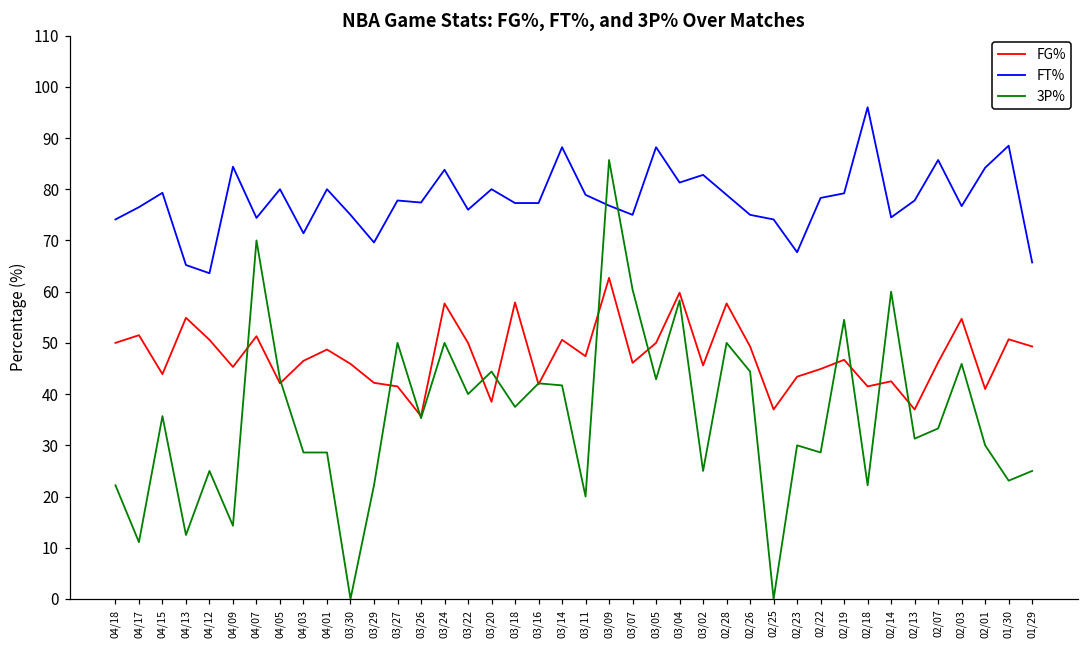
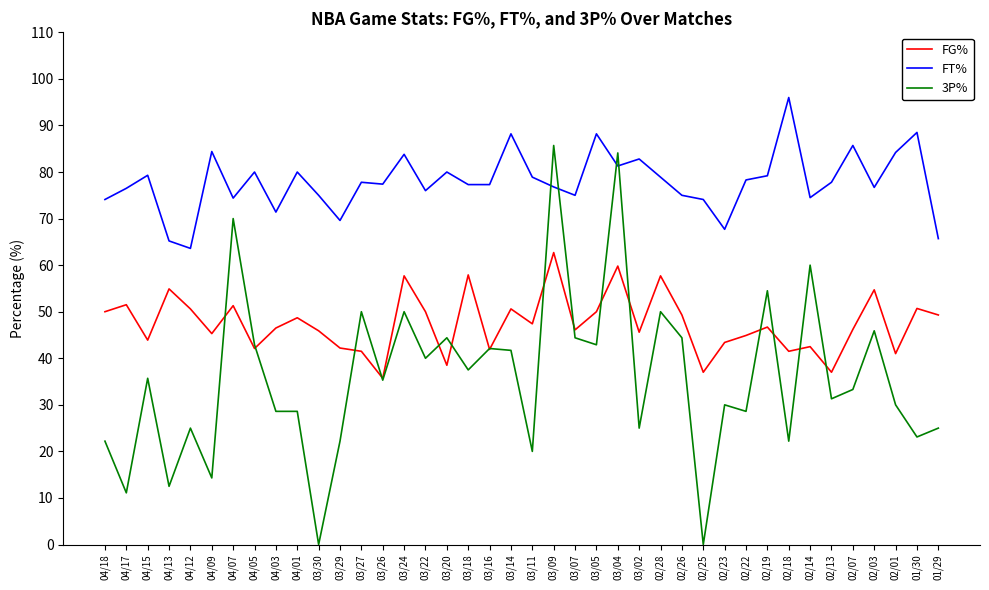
  {
    "FG%": {
      "04/18": 50,
      "04/17": 52,
      "04/15": 44,
      "04/13": 55,
      "04/12": 51,
      "04/09": 45,
      "04/07": 51,
      "04/05": 42,
      "04/03": 47,
      "04/01": 49,
      "03/30": 46,
      "03/29": 42,
      "03/27": 42,
      "03/24": 58,
      "03/22": 50,
      "03/20": 39,
      "03/18": 58,
      "03/14": 51,
      "03/11": 47,
      "03/09": 63,
      "03/07": 46,
      "03/05": 50,
      "03/04": 60,
      "03/02": 46,
      "02/28": 58,
      "02/26": 49,
      "02/25": 37,
      "02/23": 43,
      "02/22": 45,
      "02/19": 47,
      "02/18": 42,
      "02/14": 43,
      "02/13": 37,
      "02/07": 46,
      "02/03": 55,
      "02/01": 41,
      "01/30": 51,
      "01/29": 49
    },
    "FT%": {
      "04/18": 74,
      "04/17": 77,
      "04/15": 79,
      "04/13": 65,
      "04/12": 64,
      "04/09": 84,
      "04/07": 74,
      "04/05": 80,
      "04/03": 71,
      "04/01": 80,
      "03/30": 75,
      "03/29": 70,
      "03/27": 78,
      "03/26": 77,
      "03/24": 84,
      "03/22": 76,
      "03/20": 80,
      "03/18": 77,
      "03/16": 77,
      "03/14": 88,
      "03/11": 79,
      "03/09": 77,
      "03/07": 75,
      "03/05": 88,
      "03/04": 81,
      "03/02": 83,
      "02/28": 79,
      "02/26": 75,
      "02/25": 74,
      "02/23": 68,
      "02/22": 78,
      "02/19": 79,
      "02/18": 96,
      "02/14": 75,
      "02/13": 78,
      "02/07": 86,
      "02/03": 77,
      "02/01": 84,
      "01/30": 89,
      "01/29": 66
    },
    "3P%": {
      "04/18": 22,
      "04/17": 11,
      "04/15": 36,
      "04/13": 13,
      "04/12": 25,
      "04/09": 14,
      "04/07": 70,
      "04/05": 43,
      "04/03": 29,
      "04/01": 29,
      "03/30": 0,
      "03/29": 22,
      "03/27": 50,
      "03/24": 50,
      "03/22": 40,
      "03/20": 44,
      "03/18": 38,
      "03/14": 42,
      "03/11": 20,
      "03/09": 86,
-     "03/07": 60,
+     "03/07": 44,
      "03/05": 43,
-     "03/04": 58,
+     "03/04": 84,
      "03/02": 25,
      "02/28": 50,
      "02/26": 44,
      "02/25": 0,
      "02/23": 30,
      "02/22": 29,
      "02/19": 55,
      "02/18": 22,
      "02/14": 60,
      "02/13": 31,
      "02/07": 33,
      "02/03": 46,
      "02/01": 30,
      "01/30": 23,
      "01/29": 25
    }
  }
